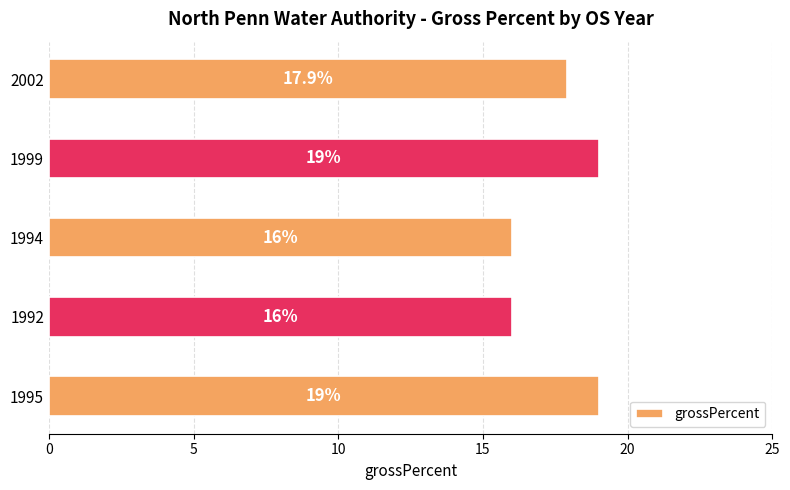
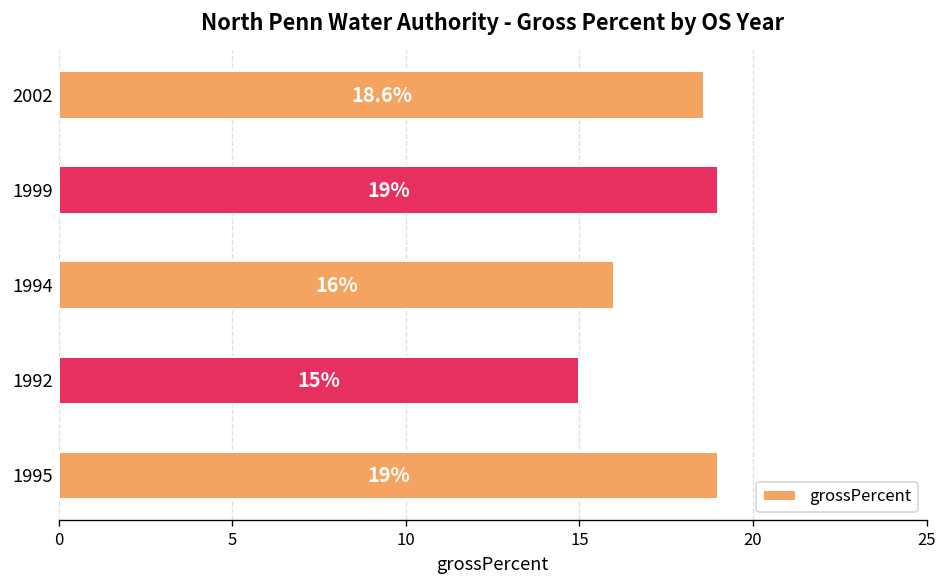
  {
-   "2002": "17.9%",
+   "2002": "18.6%",
    "1999": "19%",
    "1994": "16%",
-   "1992": "16%",
+   "1992": "15%",
    "1995": "19%"
  }
